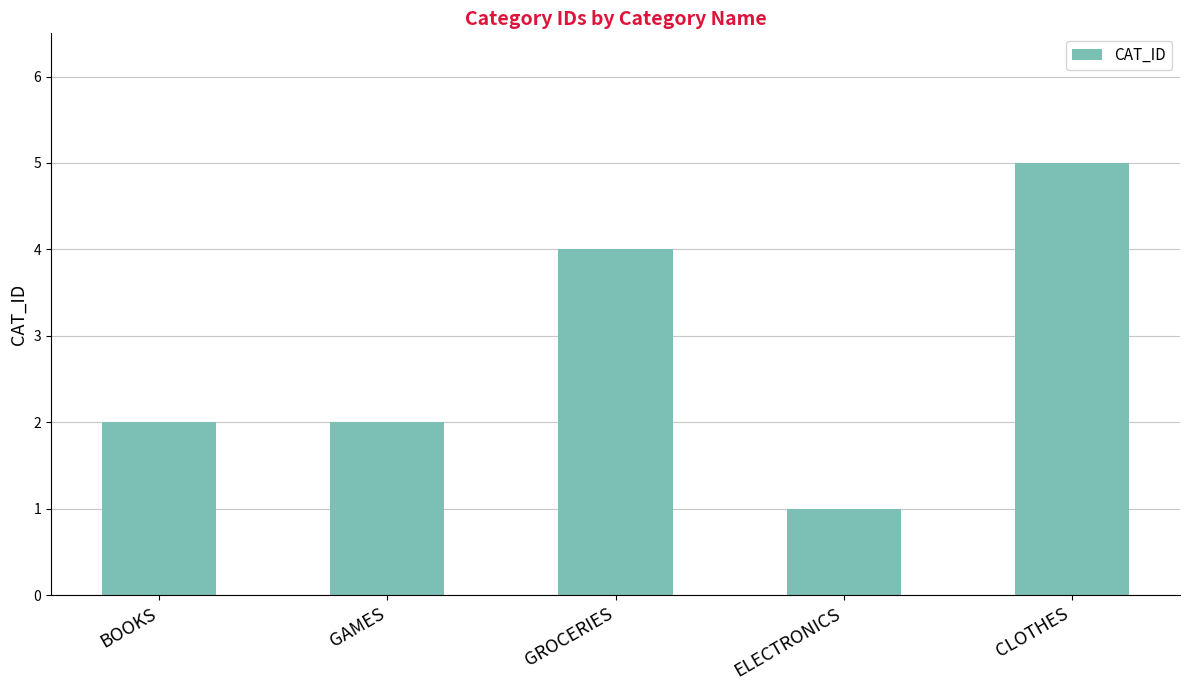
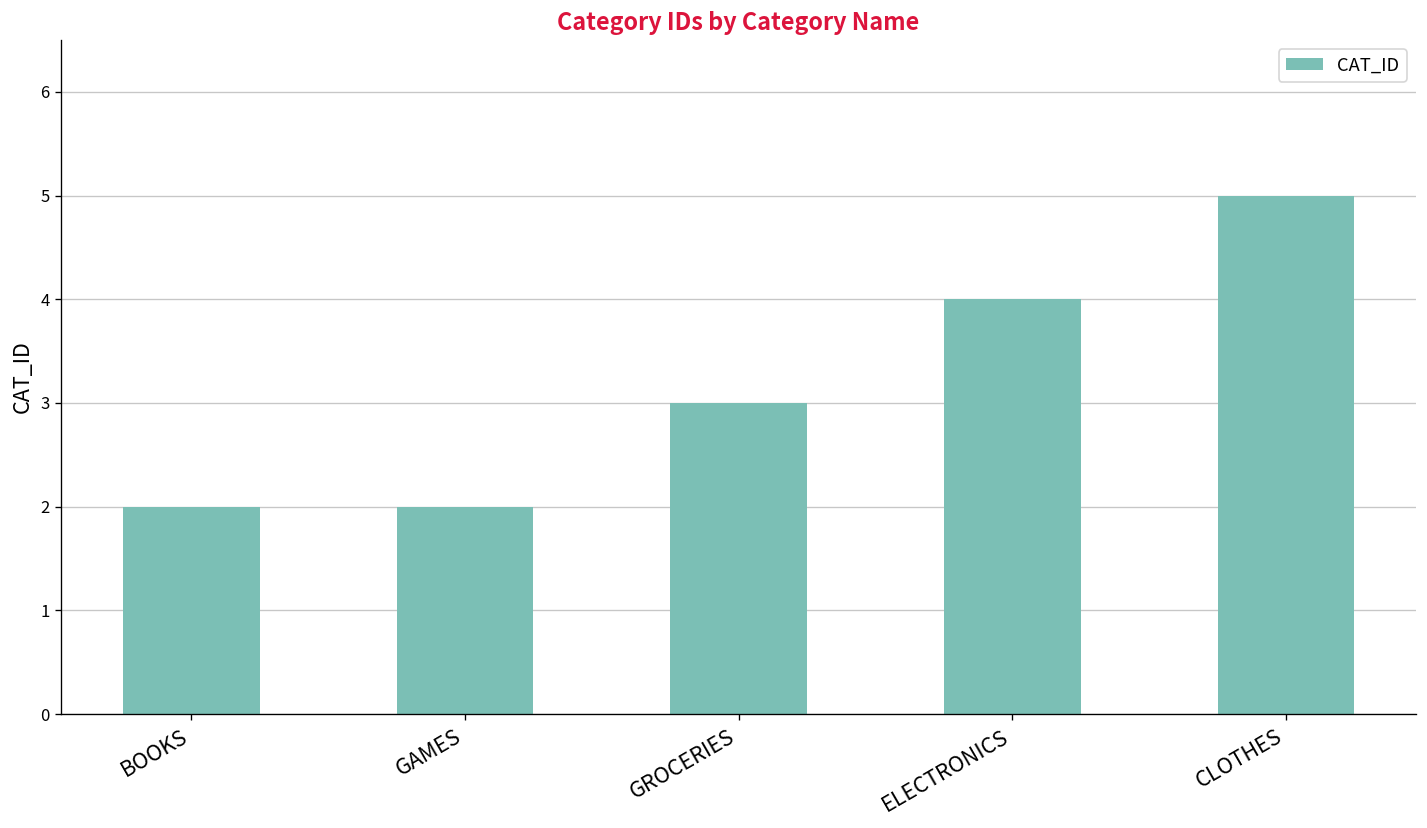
  {
    "BOOKS": 2,
    "GAMES": 2,
-   "GROCERIES": 4,
-   "ELECTRONICS": 1,
+   "GROCERIES": 3,
+   "ELECTRONICS": 4,
    "CLOTHES": 5
  }
